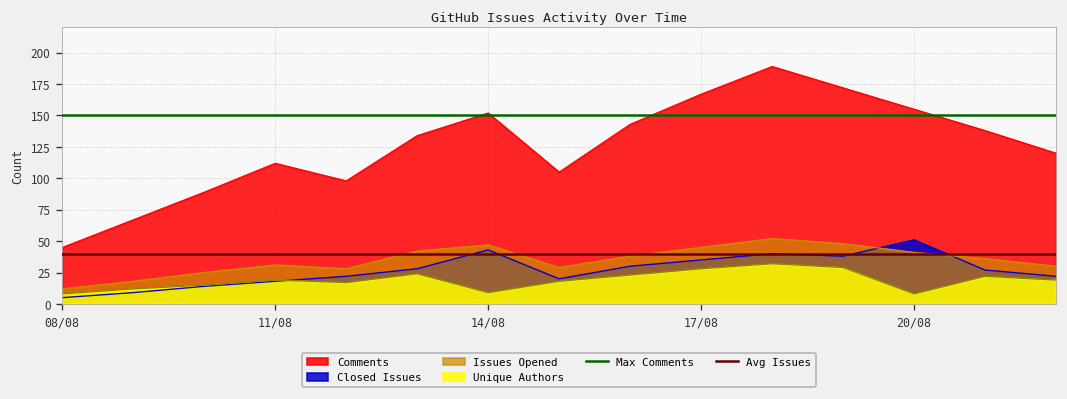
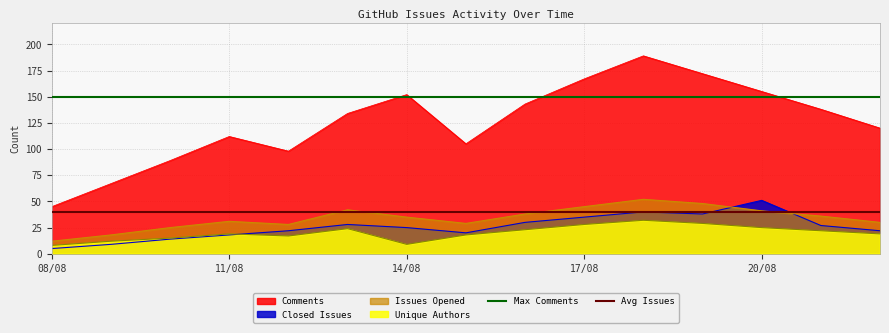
  {
    "Comments": {
      "08/08": 45,
      "11/08": 112,
      "14/08": 152,
      "17/08": 167,
      "20/08": 155
    },
    "Closed Issues": {
      "08/08": 5,
-     "14/08": 43,
+     "14/08": 25,
      "17/08": 35,
      "20/08": 51
    },
    "Issues Opened": {
      "08/08": 12,
      "11/08": 31,
-     "14/08": 47,
+     "14/08": 35,
      "17/08": 45,
      "20/08": 41
    },
    "Unique Authors": {
      "08/08": 8,
      "14/08": 9,
      "17/08": 28,
-     "20/08": 8
+     "20/08": 25
    }
  }
